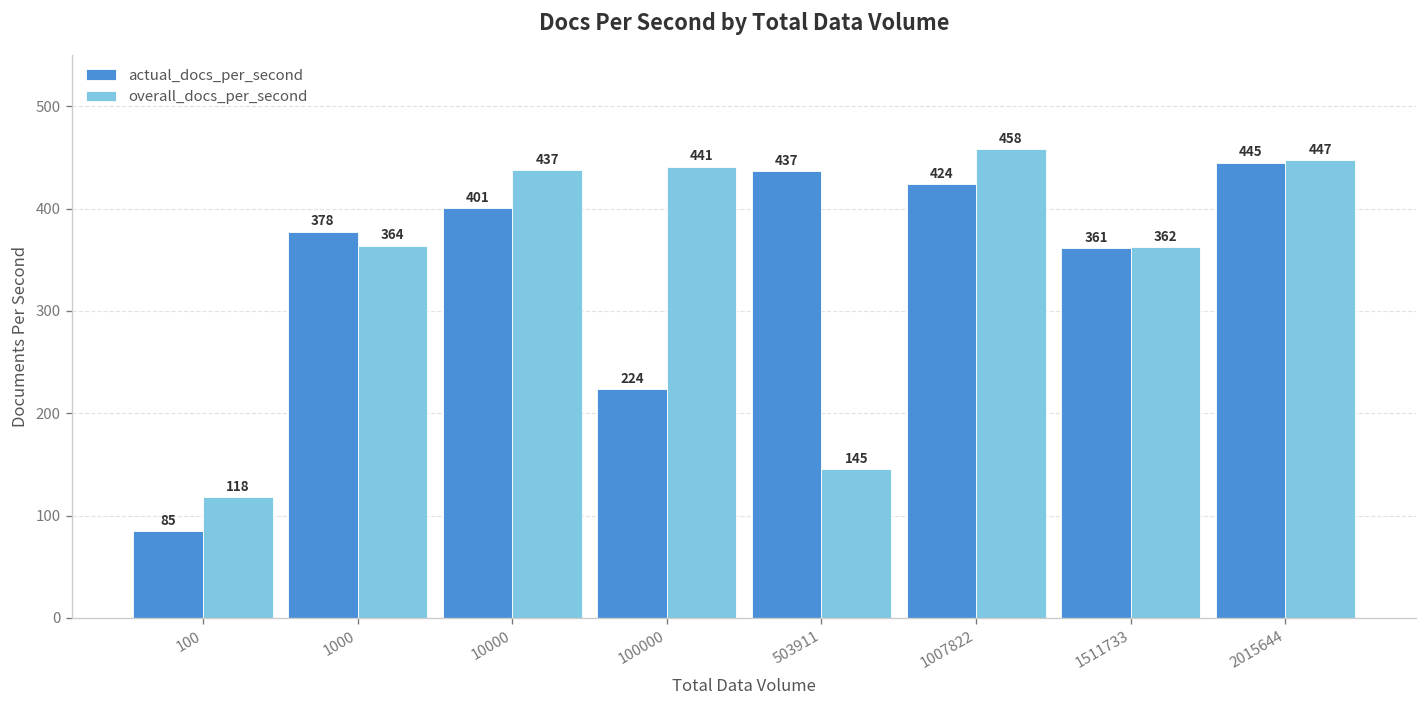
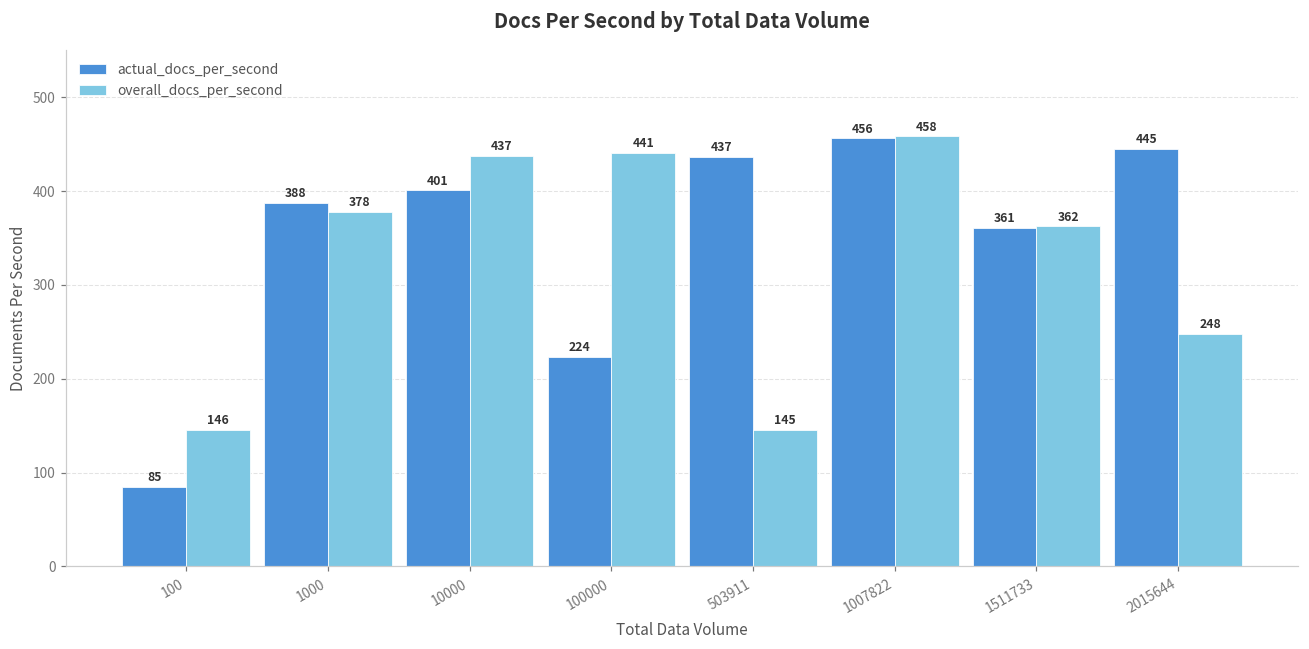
  {
    "actual_docs_per_second": {
      "100": 85,
-     "1000": 378,
+     "1000": 388,
      "10000": 401,
      "100000": 224,
      "503911": 437,
-     "1007822": 424,
+     "1007822": 456,
      "1511733": 361,
      "2015644": 445
    },
    "overall_docs_per_second": {
-     "100": 118,
-     "1000": 364,
+     "100": 146,
+     "1000": 378,
      "10000": 437,
      "100000": 441,
      "503911": 145,
      "1007822": 458,
      "1511733": 362,
-     "2015644": 447
+     "2015644": 248
    }
  }
